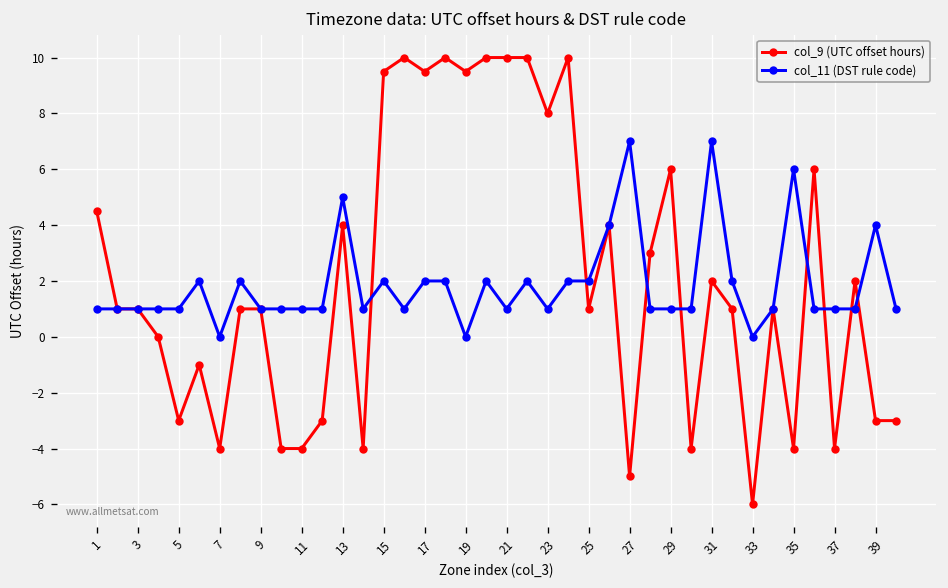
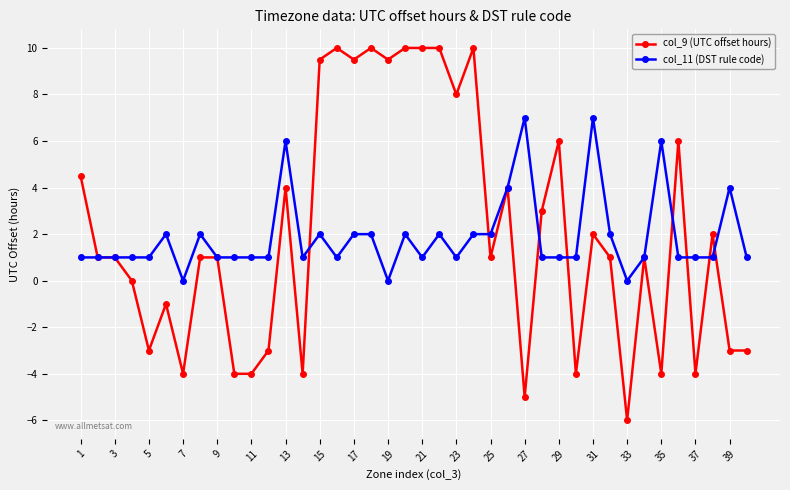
  {
    "col_9 (UTC offset hours)": {
      "1": 4.5,
      "5": -3,
      "7": -4,
      "11": -4,
      "13": 4,
      "15": 9.5,
      "17": 9.5,
      "19": 9.5,
      "21": 10,
      "23": 8,
      "25": 1,
      "27": -5,
      "29": 6,
      "31": 2,
      "33": -6,
      "35": -4,
      "37": -4,
      "39": -3
    },
    "col_11 (DST rule code)": {
      "1": 1,
      "5": 1,
      "7": 0,
      "11": 1,
-     "13": 5,
+     "13": 6,
      "15": 2,
      "17": 2,
      "19": 0,
      "21": 1,
      "23": 1,
      "25": 2,
      "27": 7,
      "29": 1,
      "31": 7,
      "33": 0,
      "35": 6,
      "37": 1,
      "39": 4
    }
  }
